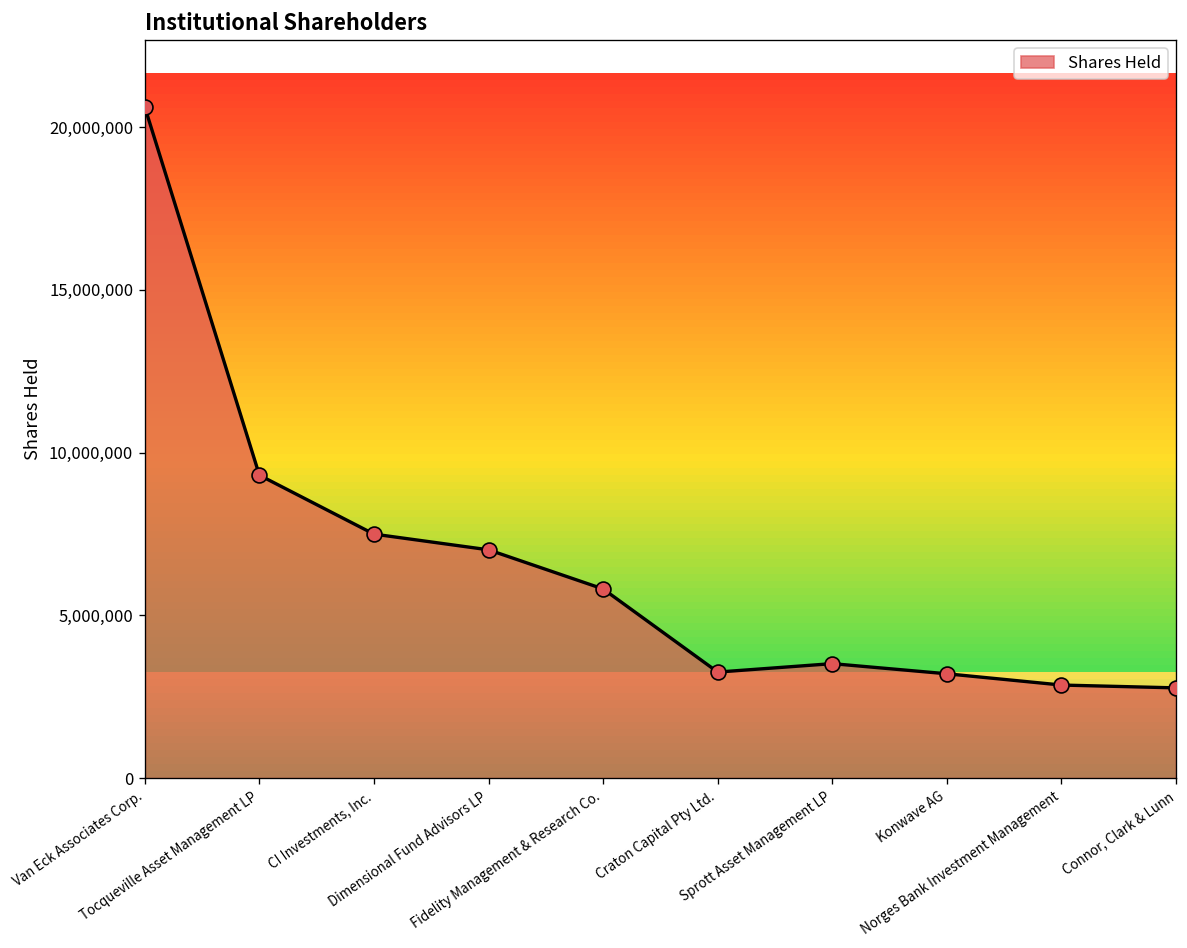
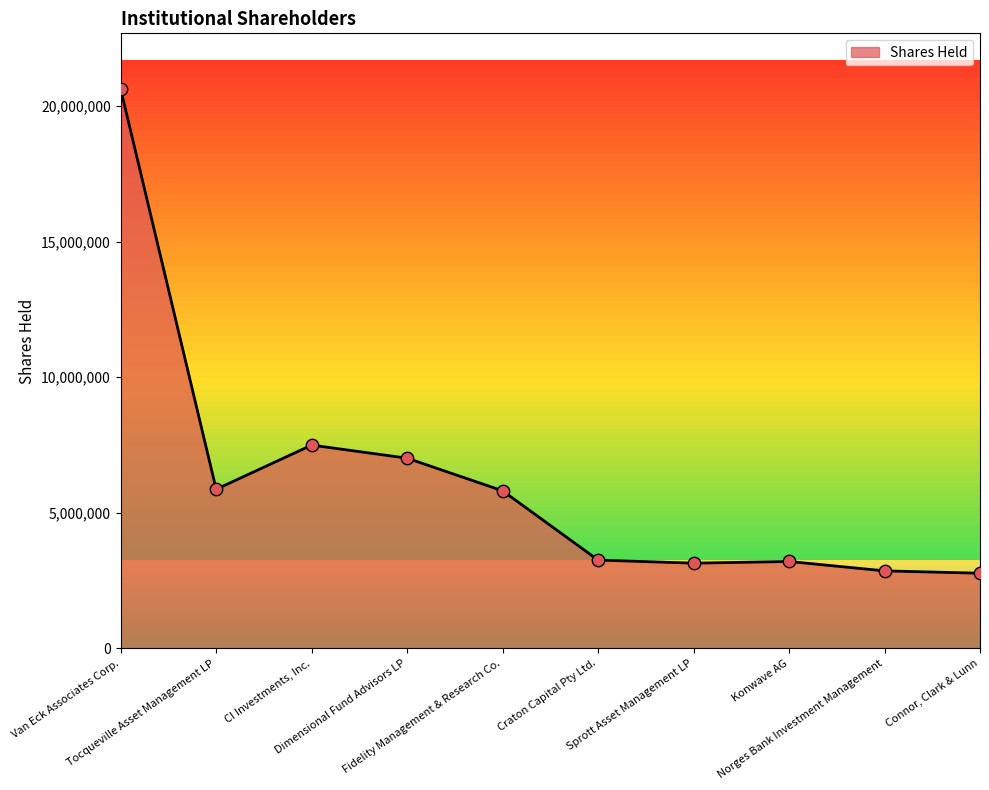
  {
    "Van Eck Associates Corp.": "20,600,000",
-   "Tocqueville Asset Management LP": "9,300,000",
+   "Tocqueville Asset Management LP": "5,900,000",
    "CI Investments, Inc.": "7,500,000",
    "Dimensional Fund Advisors LP": "7,000,000",
    "Fidelity Management & Research Co.": "5,800,000",
    "Craton Capital Pty Ltd.": "3,300,000",
-   "Sprott Asset Management LP": "3,500,000",
+   "Sprott Asset Management LP": "3,100,000",
    "Konwave AG": "3,200,000",
    "Norges Bank Investment Management": "2,900,000",
    "Connor, Clark & Lunn": "2,800,000"
  }
